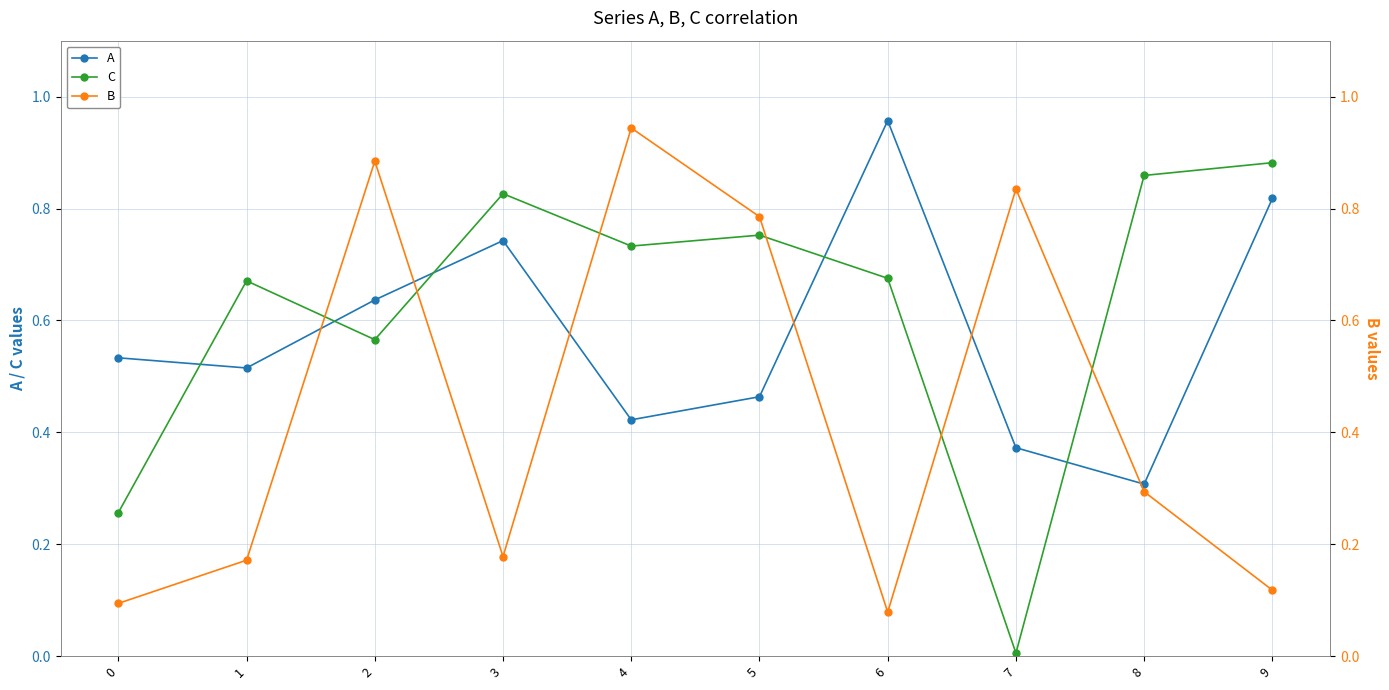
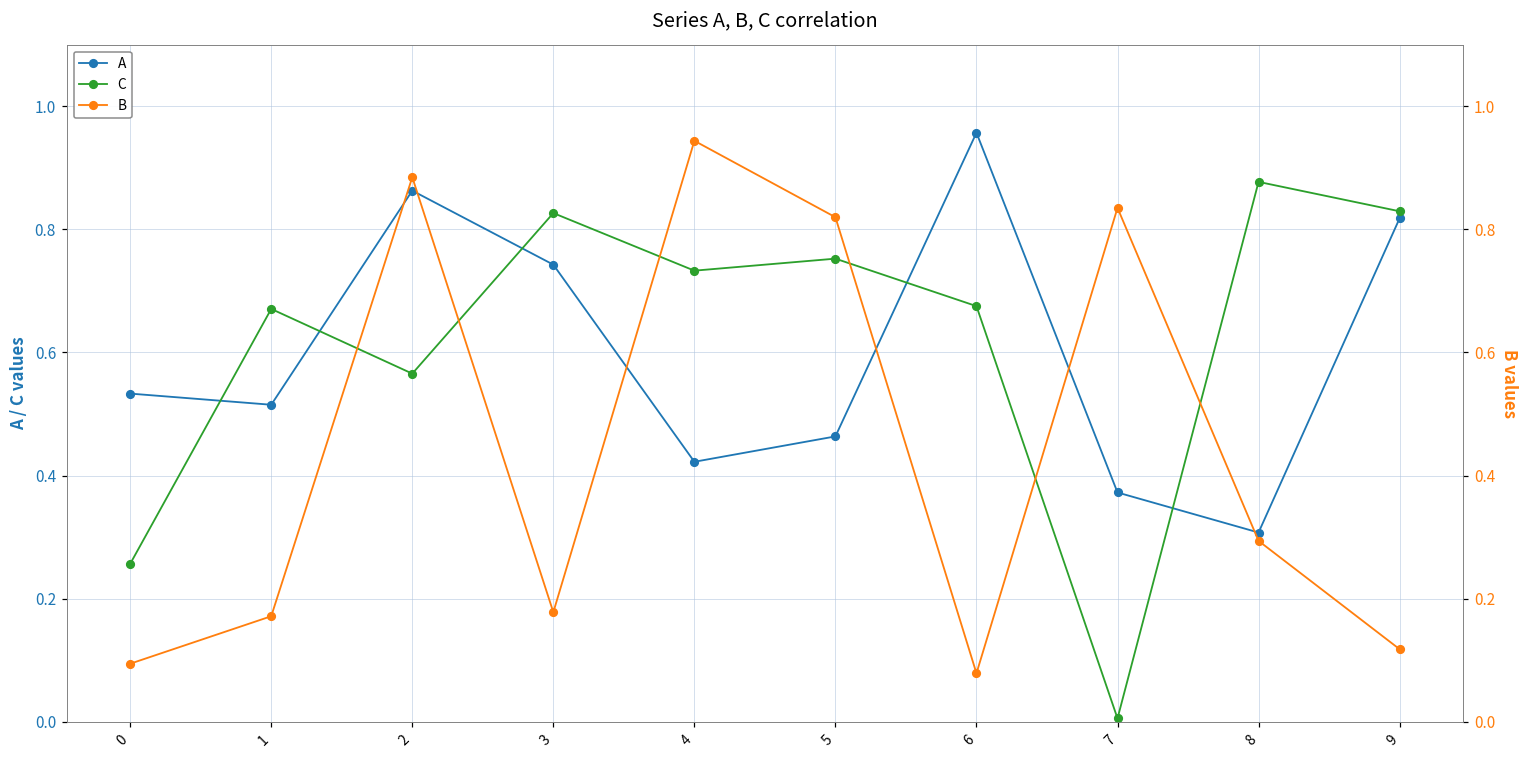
  {
    "A": {
      "0": 0.53,
      "1": 0.52,
-     "2": 0.64,
+     "2": 0.86,
      "3": 0.74,
      "4": 0.42,
      "5": 0.46,
      "6": 0.96,
      "7": 0.37,
      "8": 0.31,
      "9": 0.82
    },
    "C": {
      "0": 0.26,
      "1": 0.67,
      "2": 0.57,
      "3": 0.83,
      "4": 0.73,
      "5": 0.75,
      "6": 0.68,
      "7": 0.01,
-     "8": 0.86,
-     "9": 0.88
+     "8": 0.88,
+     "9": 0.83
    },
    "B": {
      "0": 0.09,
      "1": 0.17,
      "2": 0.88,
      "3": 0.18,
      "4": 0.94,
-     "5": 0.79,
+     "5": 0.82,
      "6": 0.08,
      "7": 0.83,
      "8": 0.29,
      "9": 0.12
    }
  }
